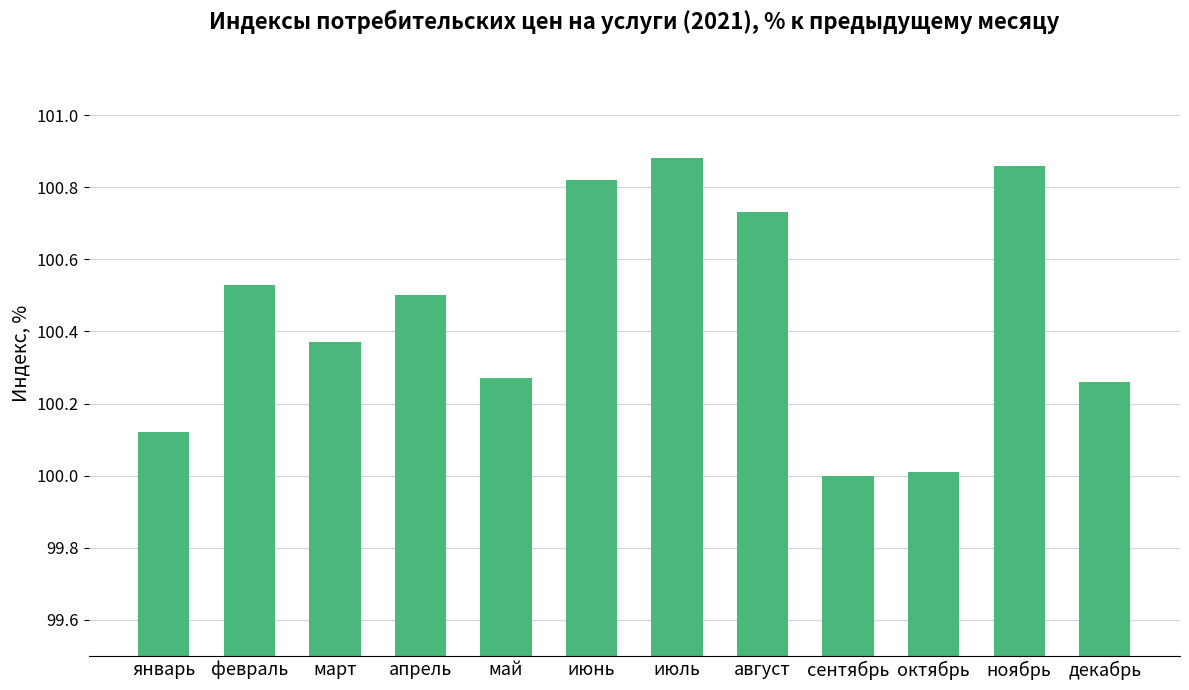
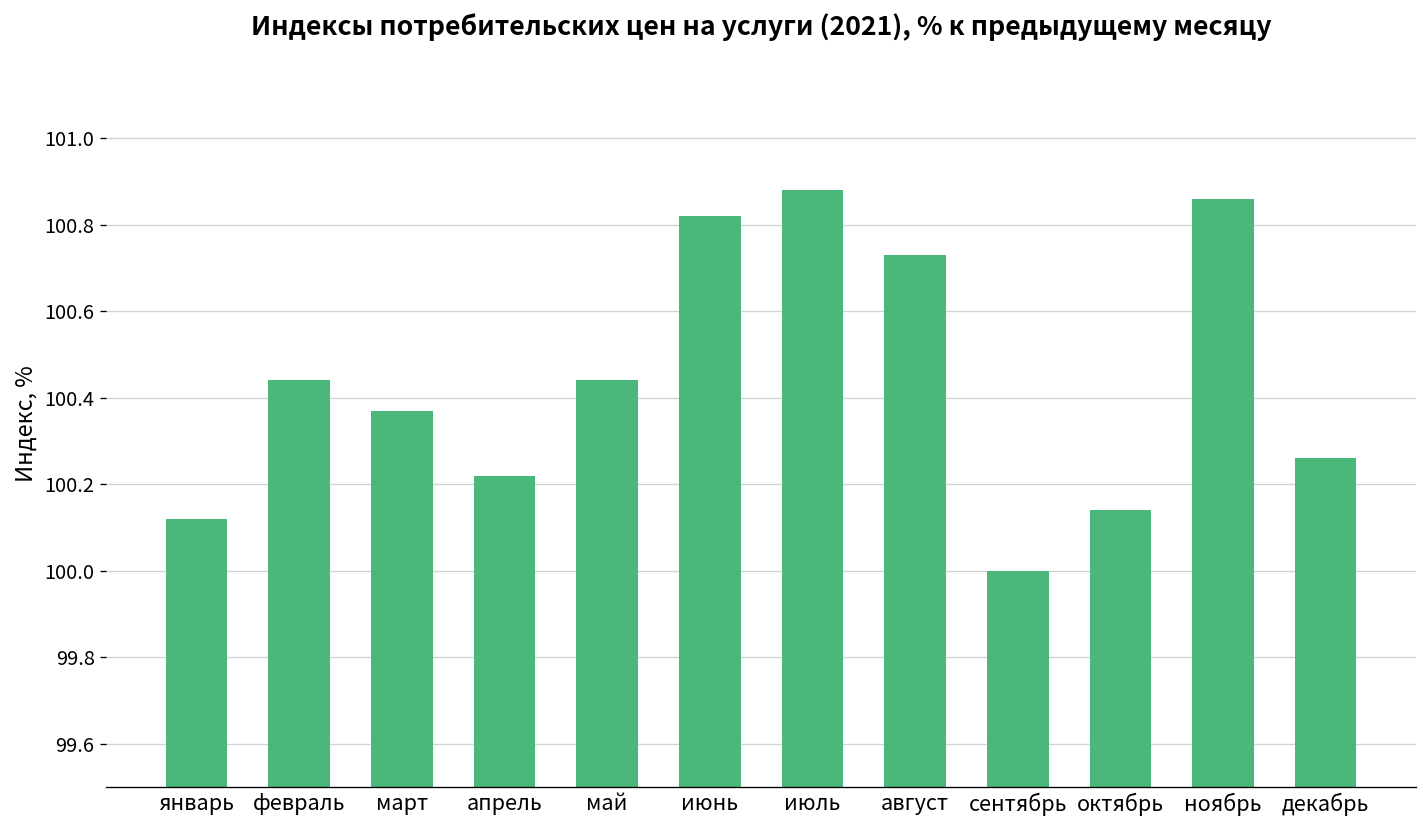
  {
    "январь": 100.12,
-   "февраль": 100.53,
+   "февраль": 100.44,
    "март": 100.37,
-   "апрель": 100.50,
-   "май": 100.27,
+   "апрель": 100.22,
+   "май": 100.44,
    "июнь": 100.82,
    "июль": 100.88,
    "август": 100.73,
    "сентябрь": 100.00,
-   "октябрь": 100.01,
+   "октябрь": 100.14,
    "ноябрь": 100.86,
    "декабрь": 100.26
  }
